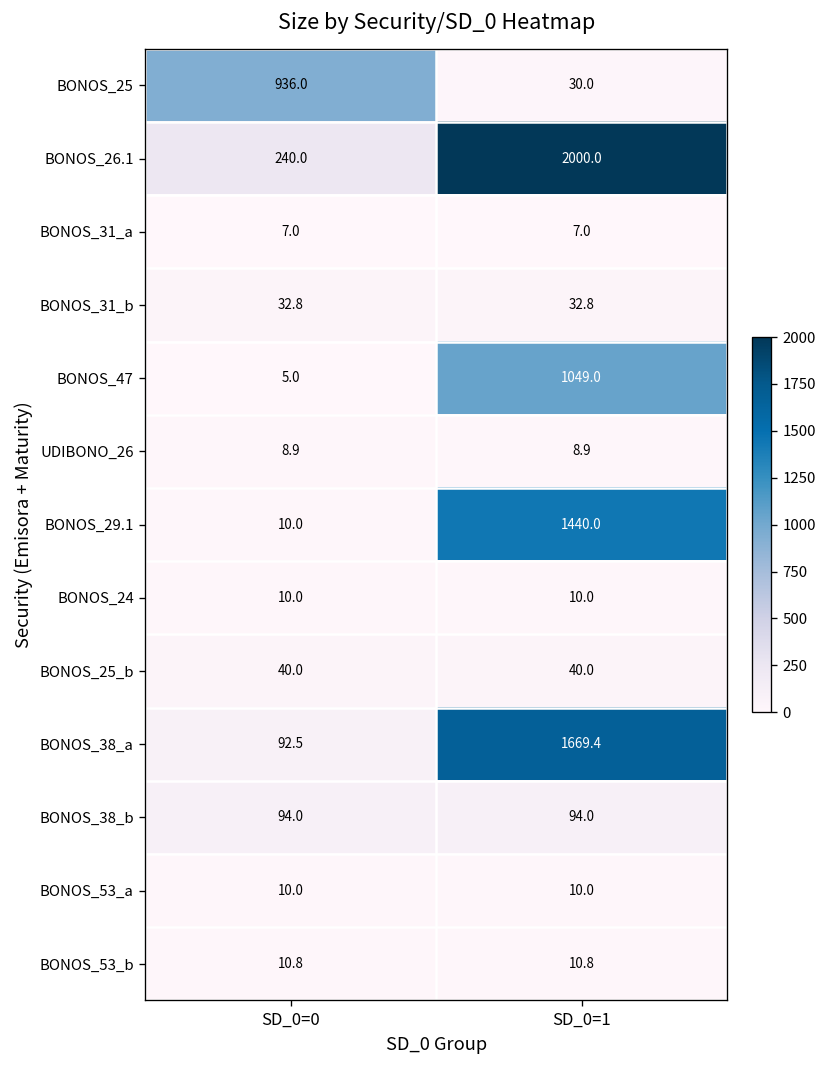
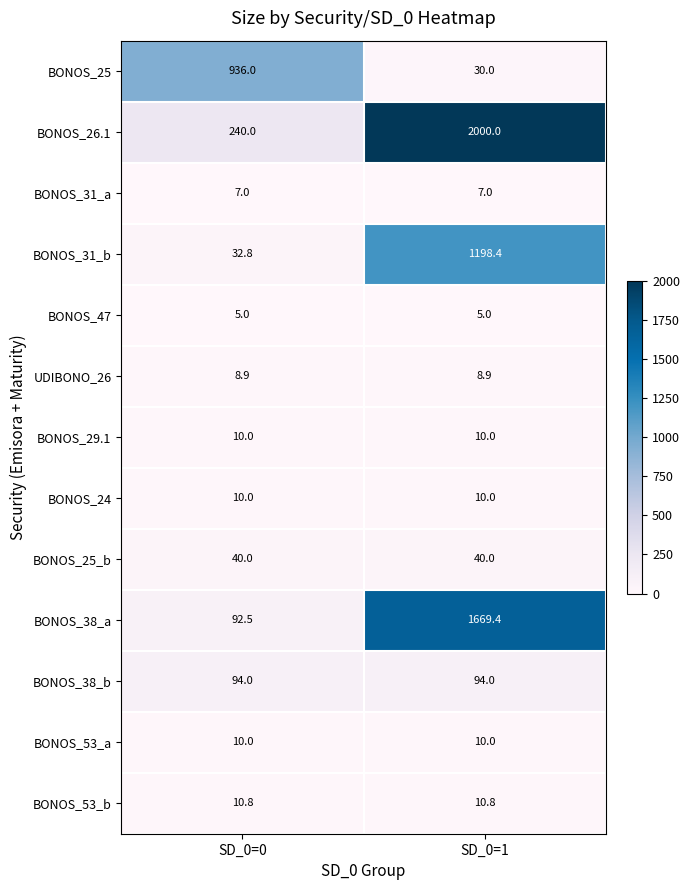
  {
    "BONOS_25": {
      "SD_0=0": 936.0,
      "SD_0=1": 30.0
    },
    "BONOS_26.1": {
      "SD_0=0": 240.0,
      "SD_0=1": 2000.0
    },
    "BONOS_31_a": {
      "SD_0=0": 7.0,
      "SD_0=1": 7.0
    },
    "BONOS_31_b": {
      "SD_0=0": 32.8,
-     "SD_0=1": 32.8
+     "SD_0=1": 1198.4
    },
    "BONOS_47": {
      "SD_0=0": 5.0,
-     "SD_0=1": 1049.0
+     "SD_0=1": 5.0
    },
    "UDIBONO_26": {
      "SD_0=0": 8.9,
      "SD_0=1": 8.9
    },
    "BONOS_29.1": {
      "SD_0=0": 10.0,
-     "SD_0=1": 1440.0
+     "SD_0=1": 10.0
    },
    "BONOS_24": {
      "SD_0=0": 10.0,
      "SD_0=1": 10.0
    },
    "BONOS_25_b": {
      "SD_0=0": 40.0,
      "SD_0=1": 40.0
    },
    "BONOS_38_a": {
      "SD_0=0": 92.5,
      "SD_0=1": 1669.4
    },
    "BONOS_38_b": {
      "SD_0=0": 94.0,
      "SD_0=1": 94.0
    },
    "BONOS_53_a": {
      "SD_0=0": 10.0,
      "SD_0=1": 10.0
    },
    "BONOS_53_b": {
      "SD_0=0": 10.8,
      "SD_0=1": 10.8
    }
  }
